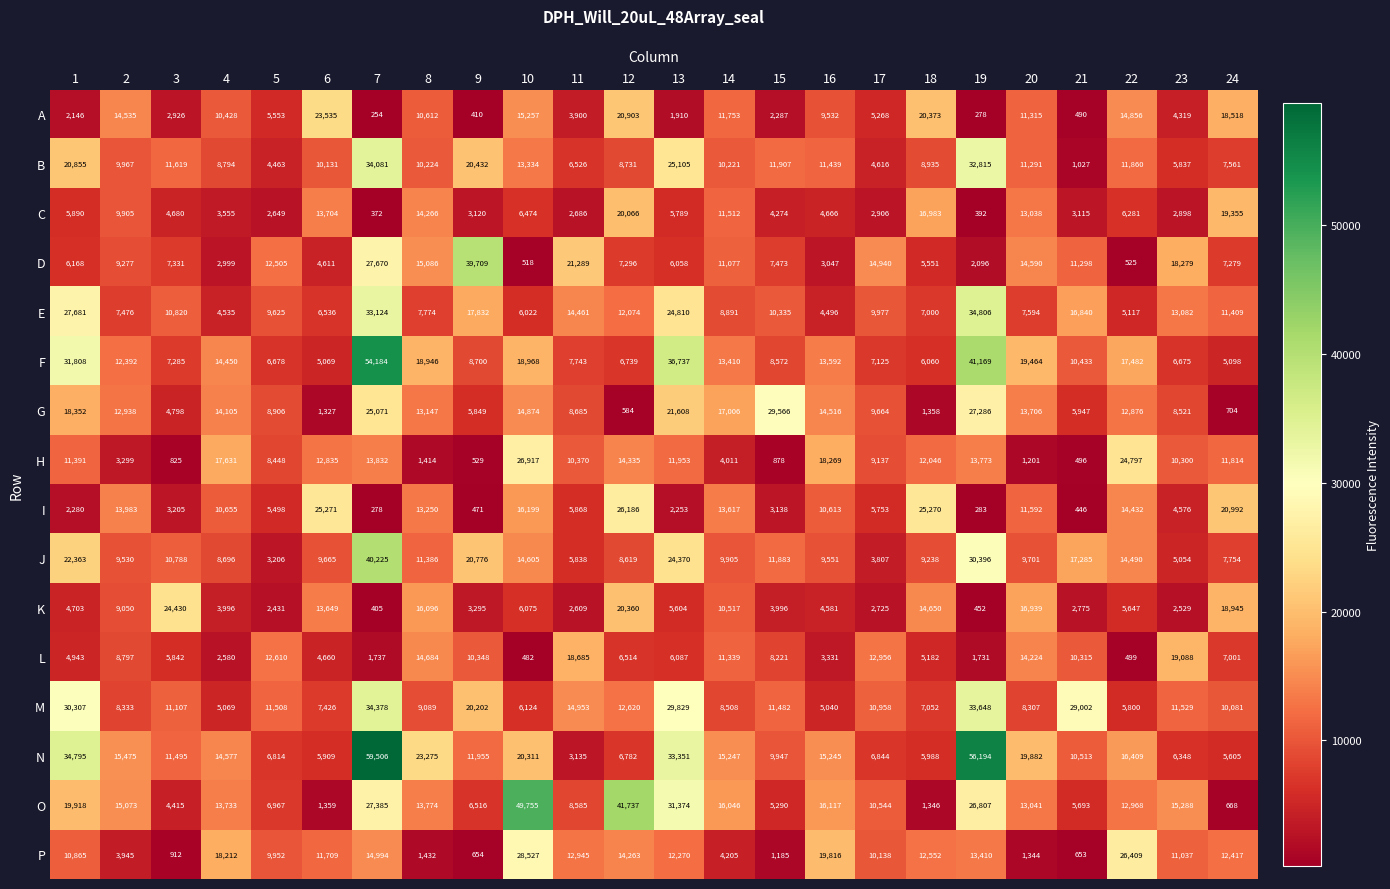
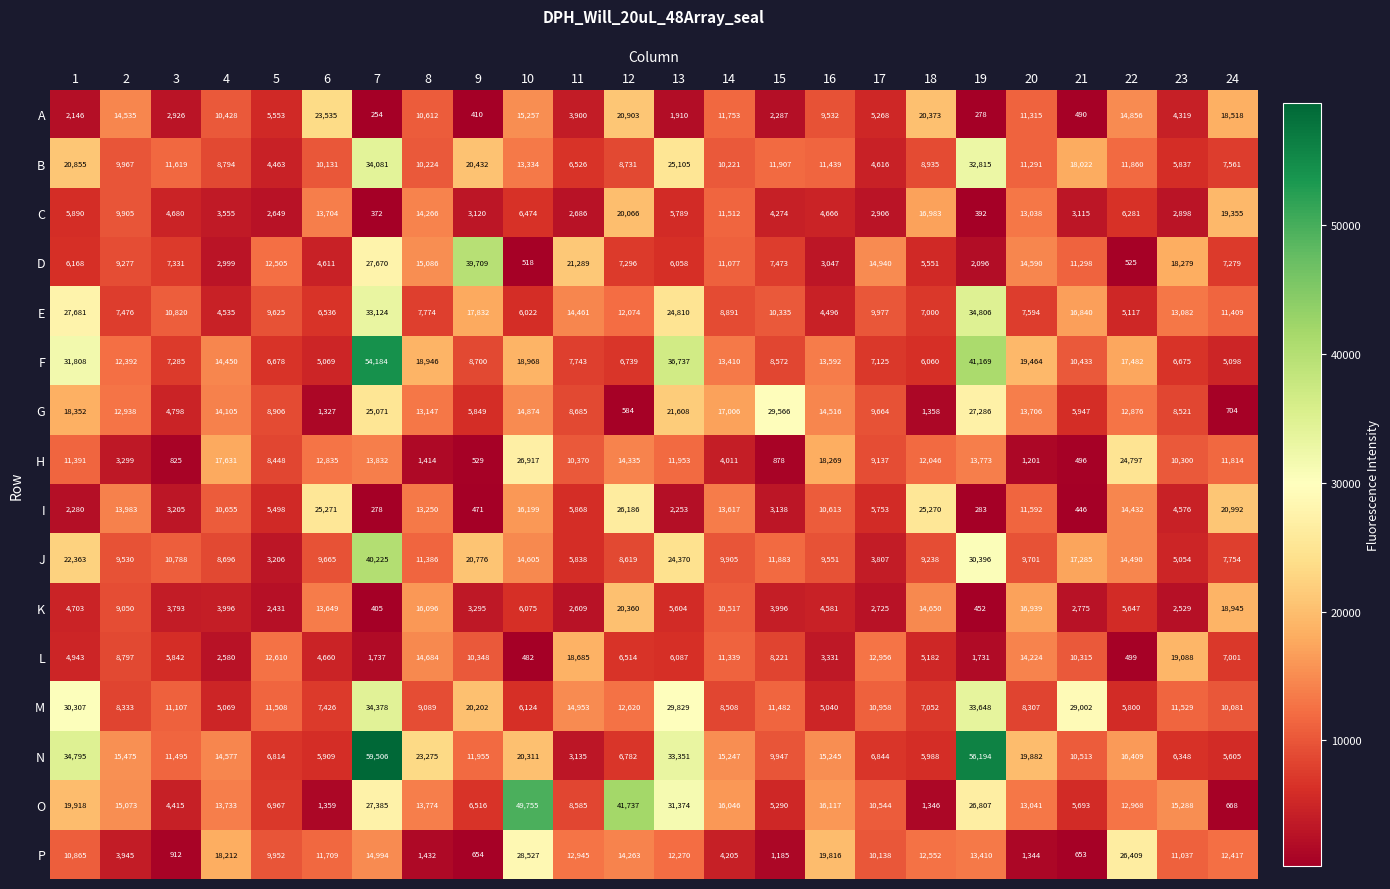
  {
    "B": {
      "1": "20,855",
      "2": "9,967",
      "3": "11,619",
      "4": "8,794",
      "5": "4,463",
      "6": "10,131",
      "7": "34,081",
      "8": "10,224",
      "9": "20,432",
      "10": "13,334",
      "11": "6,526",
      "12": "8,731",
      "13": "25,105",
      "14": "10,221",
      "15": "11,907",
      "16": "11,439",
      "17": "4,616",
      "18": "8,935",
      "19": "32,815",
      "20": "11,291",
-     "21": "1,027",
+     "21": "18,022",
      "22": "11,860",
      "23": "5,837",
      "24": "7,561"
    },
    "K": {
      "1": "4,703",
      "2": "9,050",
-     "3": "24,430",
+     "3": "3,793",
      "4": "3,996",
      "5": "2,431",
      "6": "13,649",
      "7": "405",
      "8": "16,096",
      "9": "3,295",
      "10": "6,075",
      "11": "2,609",
      "12": "20,360",
      "13": "5,604",
      "14": "10,517",
      "15": "3,996",
      "16": "4,581",
      "17": "2,725",
      "18": "14,650",
      "19": "452",
      "20": "16,939",
      "21": "2,775",
      "22": "5,647",
      "23": "2,529",
      "24": "18,945"
    }
  }
